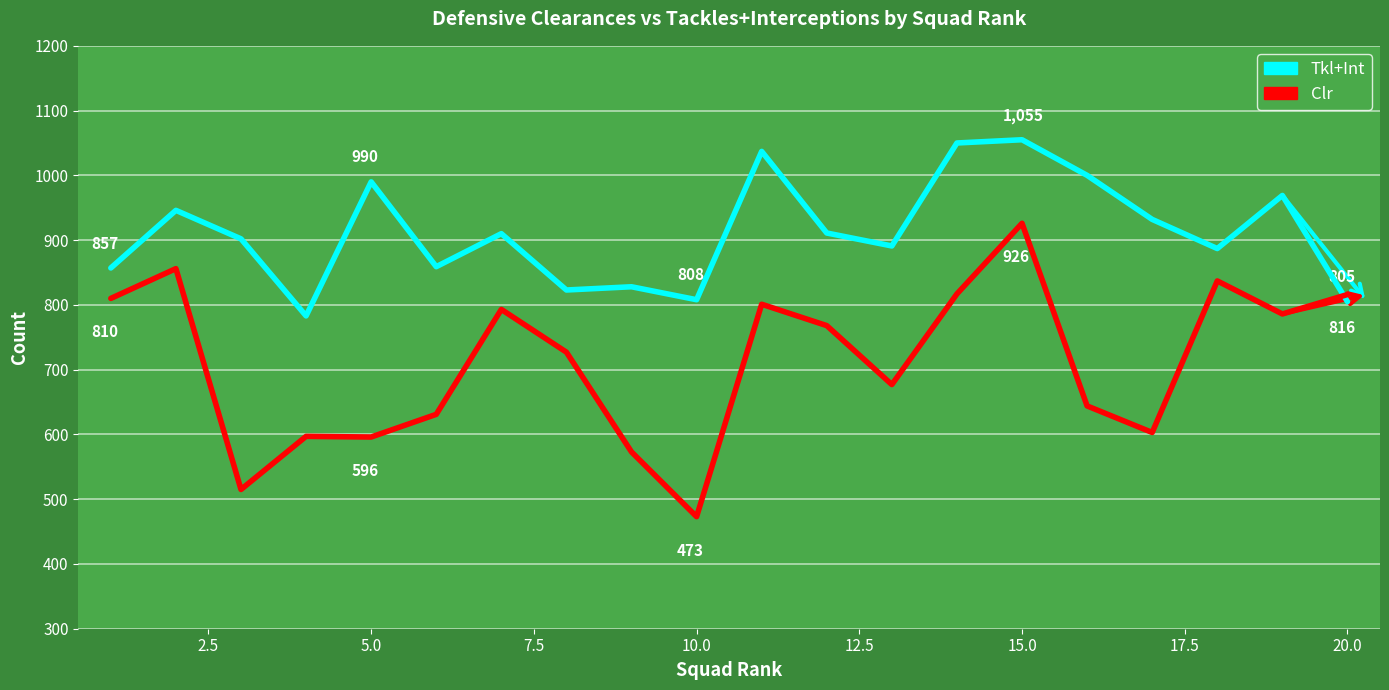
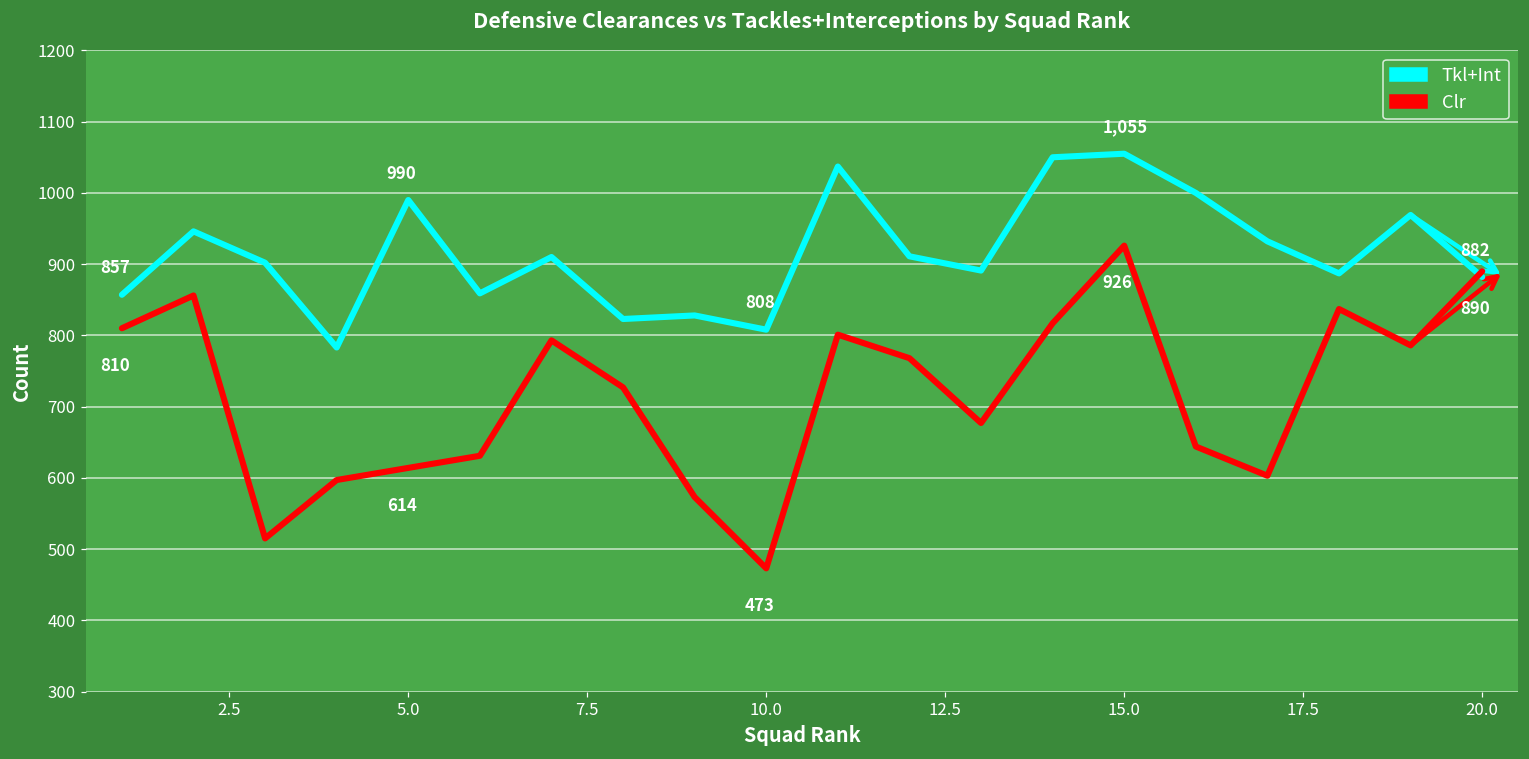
  {
    "Tkl+Int": {
      "5.0": "990",
      "10.0": "808",
      "15.0": "1,055",
-     "20.0": "805"
+     "20.0": "882"
    },
    "Clr": {
-     "5.0": "596",
-     "20.0": "816"
+     "5.0": "614",
+     "20.0": "890"
    }
  }
